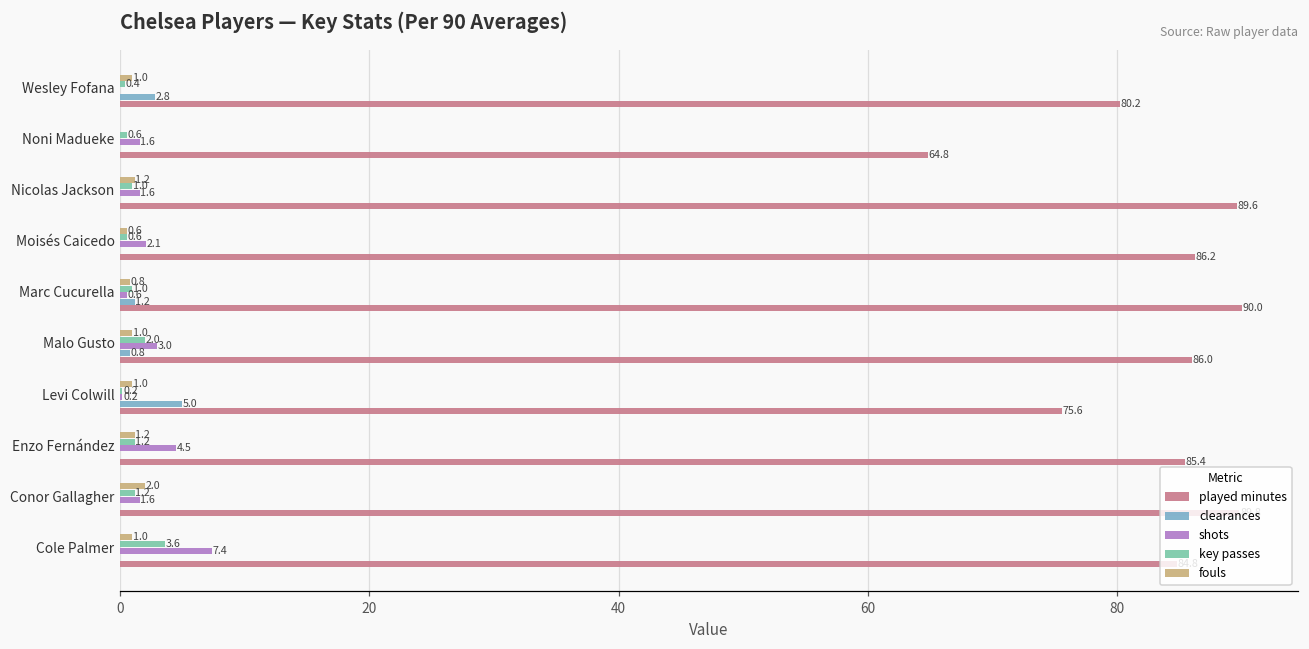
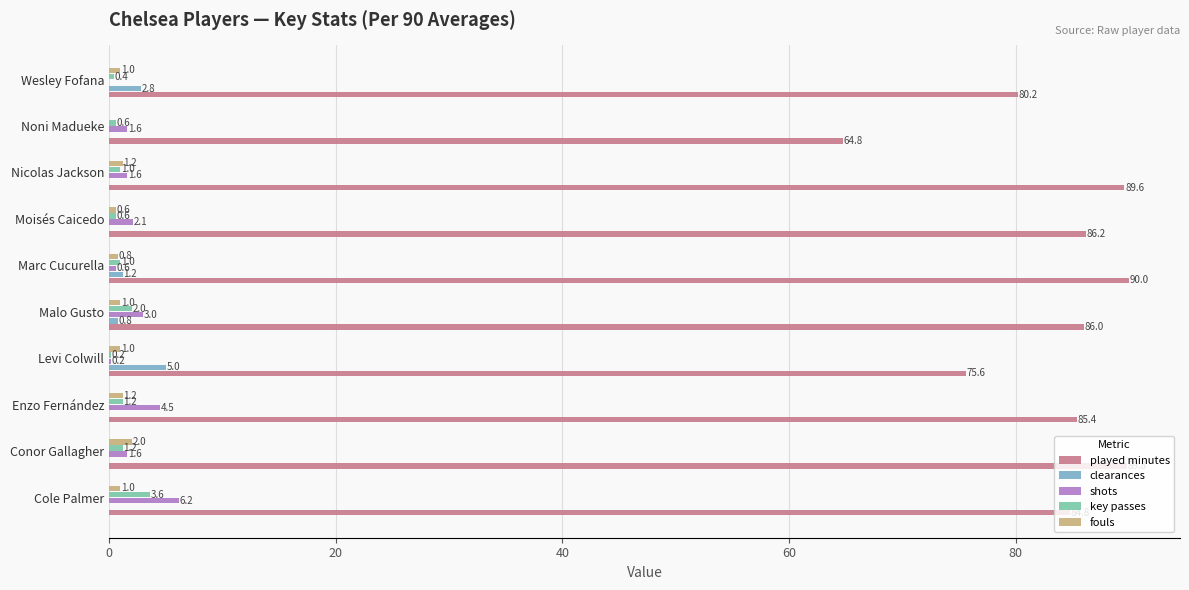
  {
    "shots": {
      "Noni Madueke": 1.6,
      "Moisés Caicedo": 2.1,
      "Malo Gusto": 3.0,
      "Enzo Fernández": 4.5,
-     "Cole Palmer": 7.4
+     "Cole Palmer": 6.2
    }
  }
